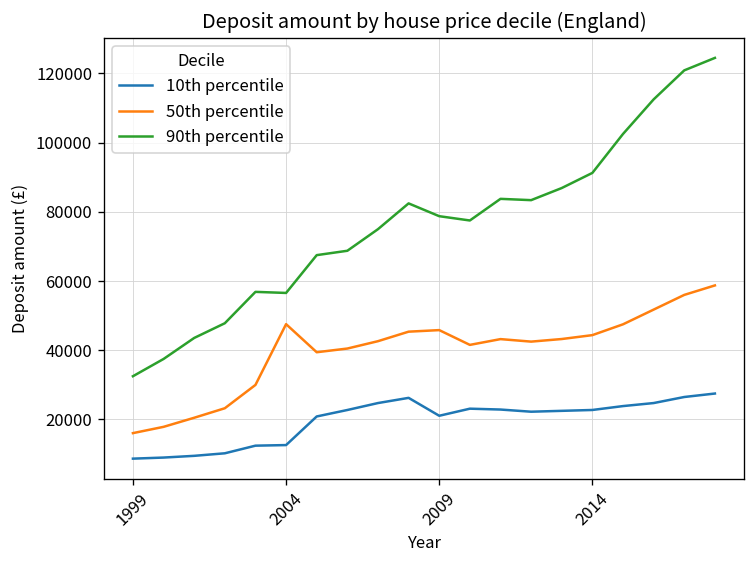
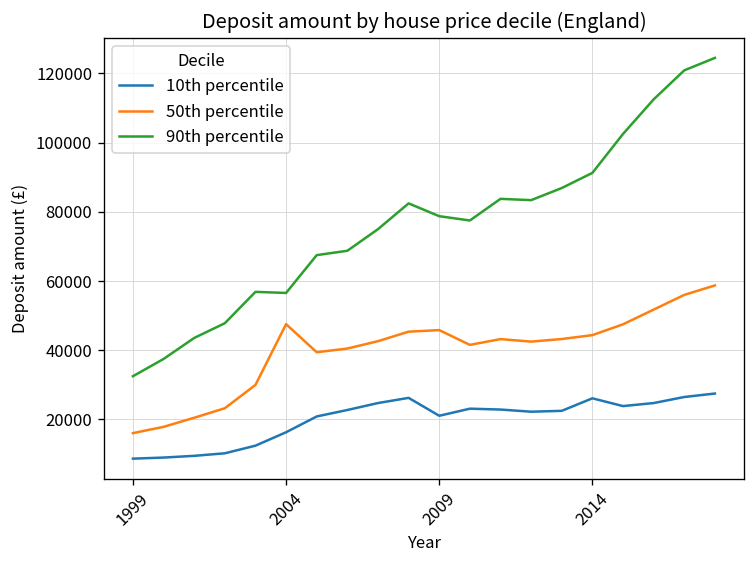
  {
    "10th percentile": {
      "1999": 9000,
-     "2004": 13000,
+     "2004": 16000,
      "2009": 21000,
-     "2014": 23000
+     "2014": 26000
    },
    "50th percentile": {
      "1999": 16000,
      "2004": 48000,
      "2009": 46000,
      "2014": 44000
    },
    "90th percentile": {
      "1999": 33000,
      "2004": 57000,
      "2009": 79000,
      "2014": 91000
    }
  }
